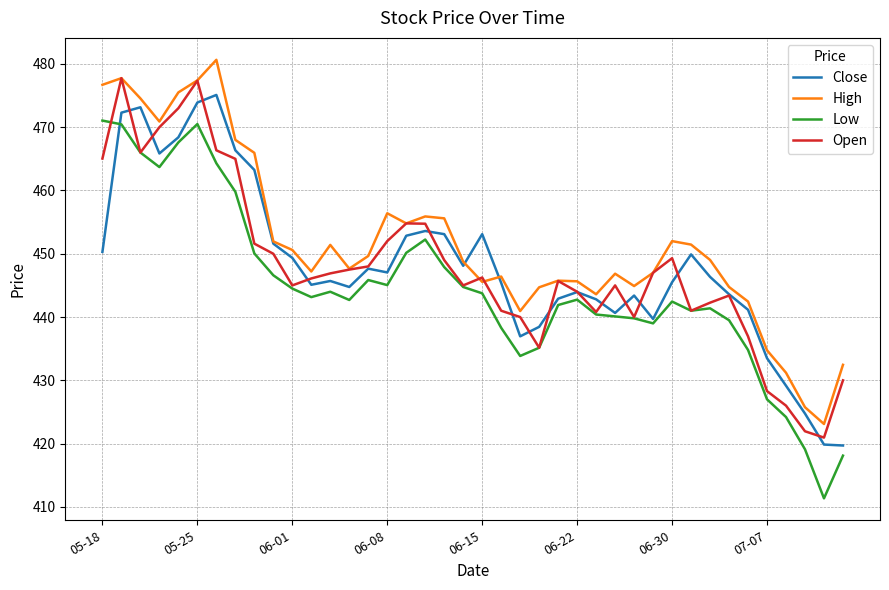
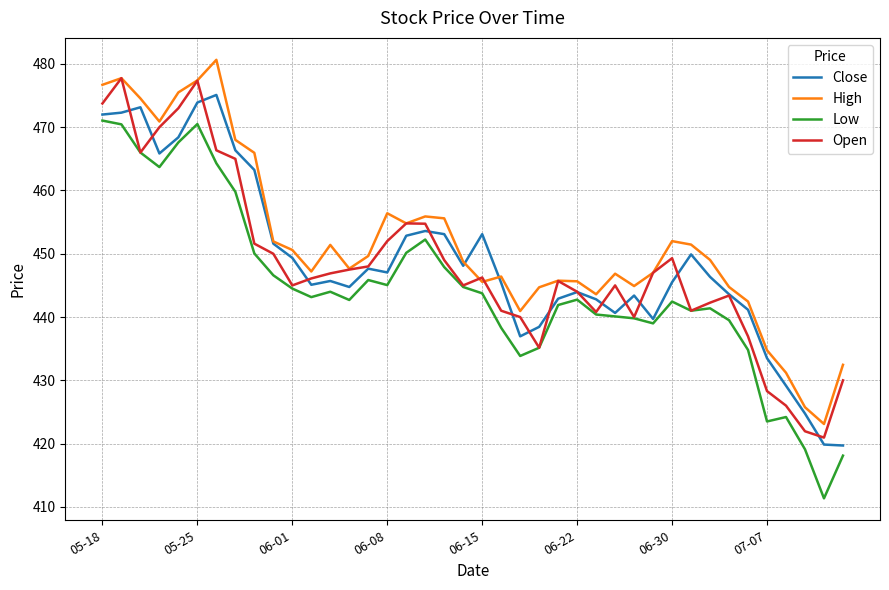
  {
    "Close": {
-     "05-18": 450,
+     "05-18": 472,
      "05-25": 474,
      "06-01": 449,
      "06-08": 447,
      "06-15": 453,
      "06-30": 446,
      "07-07": 434
    },
    "High": {
      "05-18": 477,
      "06-01": 451,
      "06-08": 456,
      "06-15": 446,
      "06-22": 446,
      "06-30": 452,
      "07-07": 435
    },
    "Low": {
      "05-18": 471,
      "05-25": 471,
      "06-01": 445,
      "06-08": 445,
      "06-15": 444,
      "06-22": 443,
      "06-30": 442,
-     "07-07": 427
+     "07-07": 424
    },
    "Open": {
-     "05-18": 465,
+     "05-18": 474,
      "06-01": 445,
      "06-08": 452,
      "06-15": 446,
      "06-30": 449,
      "07-07": 428
    }
  }
